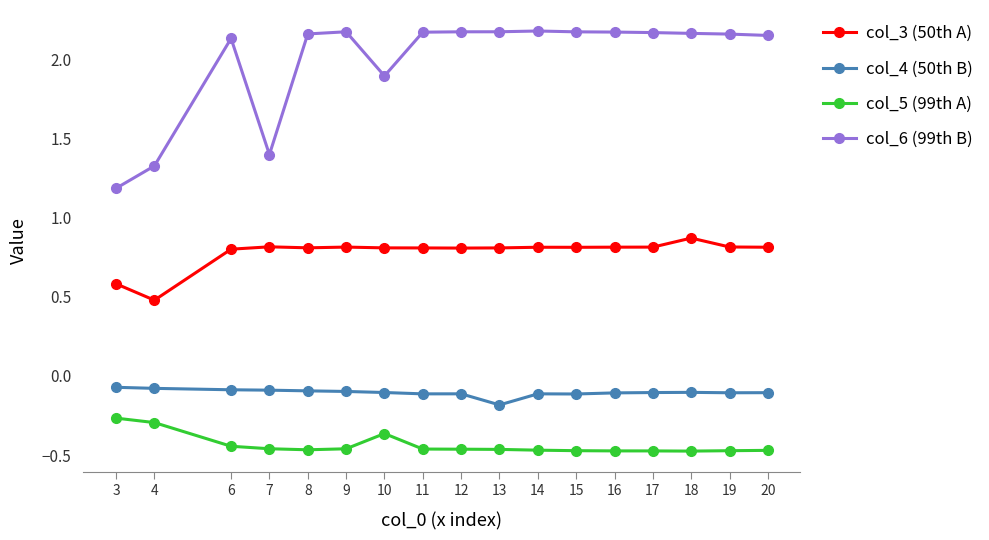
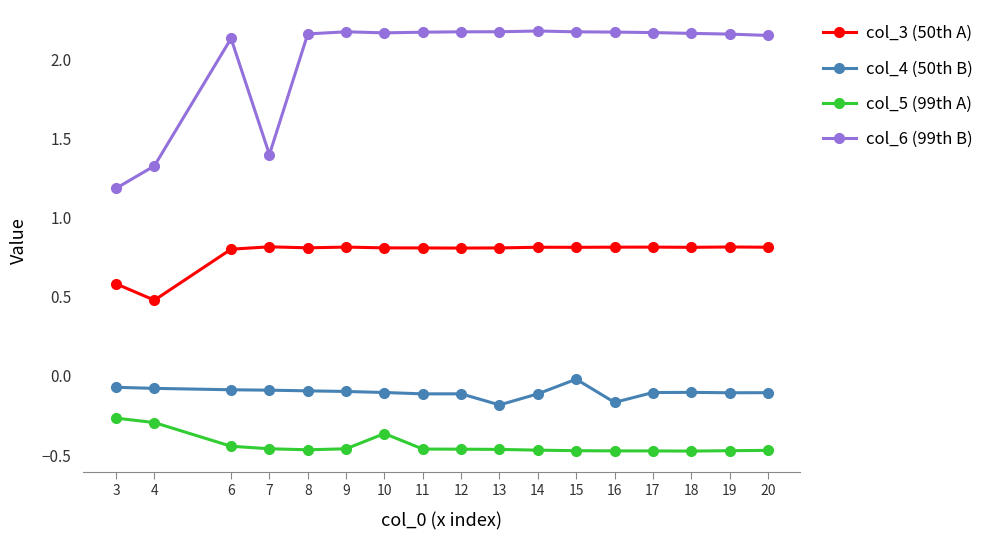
  {
    "col_3 (50th A)": {
      "3": 0.58,
      "4": 0.48,
      "6": 0.80,
      "7": 0.82,
      "8": 0.81,
      "9": 0.81,
      "10": 0.81,
      "11": 0.81,
      "12": 0.81,
      "13": 0.81,
      "14": 0.81,
      "15": 0.81,
      "16": 0.81,
      "17": 0.81,
-     "18": 0.87,
+     "18": 0.81,
      "19": 0.81,
      "20": 0.81
    },
    "col_4 (50th B)": {
      "3": -0.07,
      "4": -0.08,
      "6": -0.09,
      "7": -0.09,
      "8": -0.09,
      "9": -0.10,
      "10": -0.10,
      "11": -0.11,
      "12": -0.11,
      "13": -0.18,
      "14": -0.11,
-     "15": -0.11,
-     "16": -0.11,
+     "15": -0.02,
+     "16": -0.17,
      "17": -0.11,
      "18": -0.10,
      "19": -0.11,
      "20": -0.11
    },
    "col_5 (99th A)": {
      "3": -0.27,
      "4": -0.29,
      "6": -0.44,
      "7": -0.46,
      "8": -0.47,
      "9": -0.46,
      "10": -0.36,
      "11": -0.46,
      "12": -0.46,
      "13": -0.46,
      "14": -0.47,
      "15": -0.47,
      "16": -0.47,
      "17": -0.47,
      "18": -0.47,
      "19": -0.47,
      "20": -0.47
    },
    "col_6 (99th B)": {
      "3": 1.18,
      "4": 1.33,
      "6": 2.13,
      "7": 1.40,
      "8": 2.16,
      "9": 2.17,
-     "10": 1.89,
+     "10": 2.17,
      "11": 2.17,
      "12": 2.17,
      "13": 2.17,
      "14": 2.18,
      "15": 2.17,
      "16": 2.17,
      "17": 2.17,
      "18": 2.16,
      "19": 2.16,
      "20": 2.15
    }
  }
